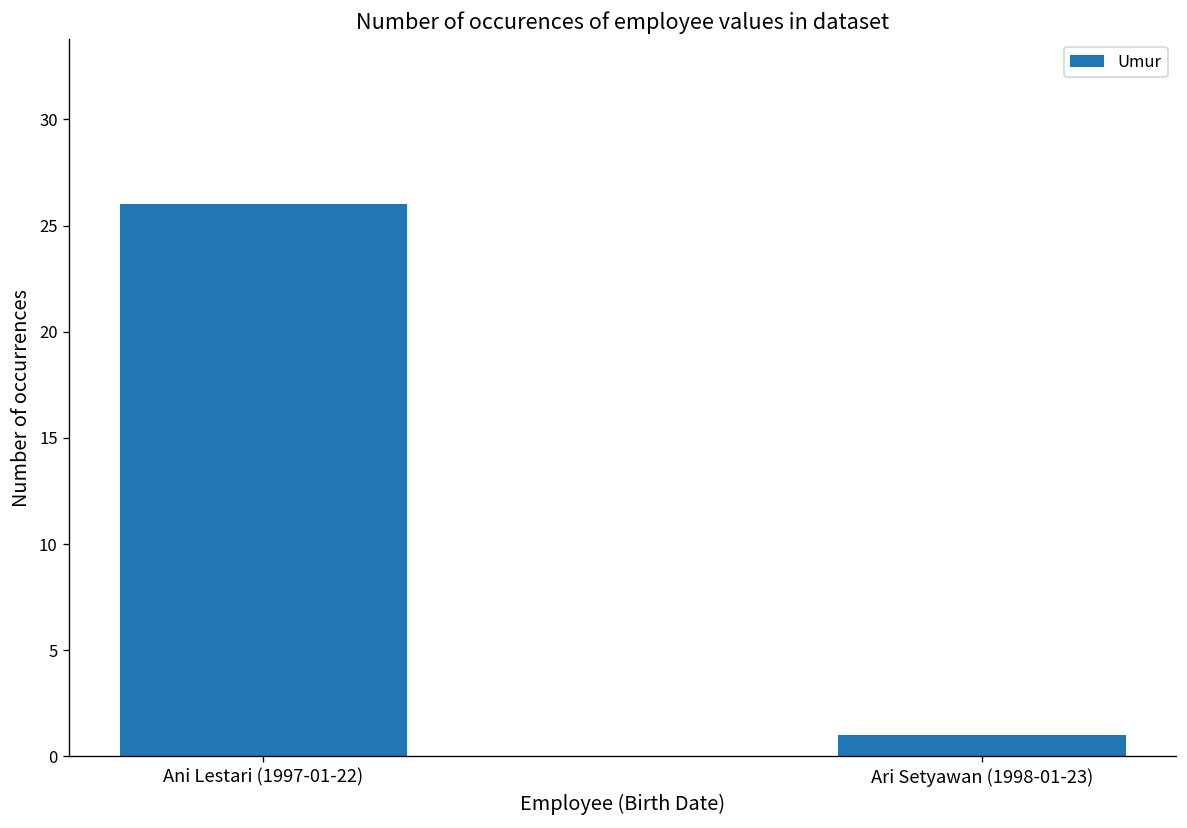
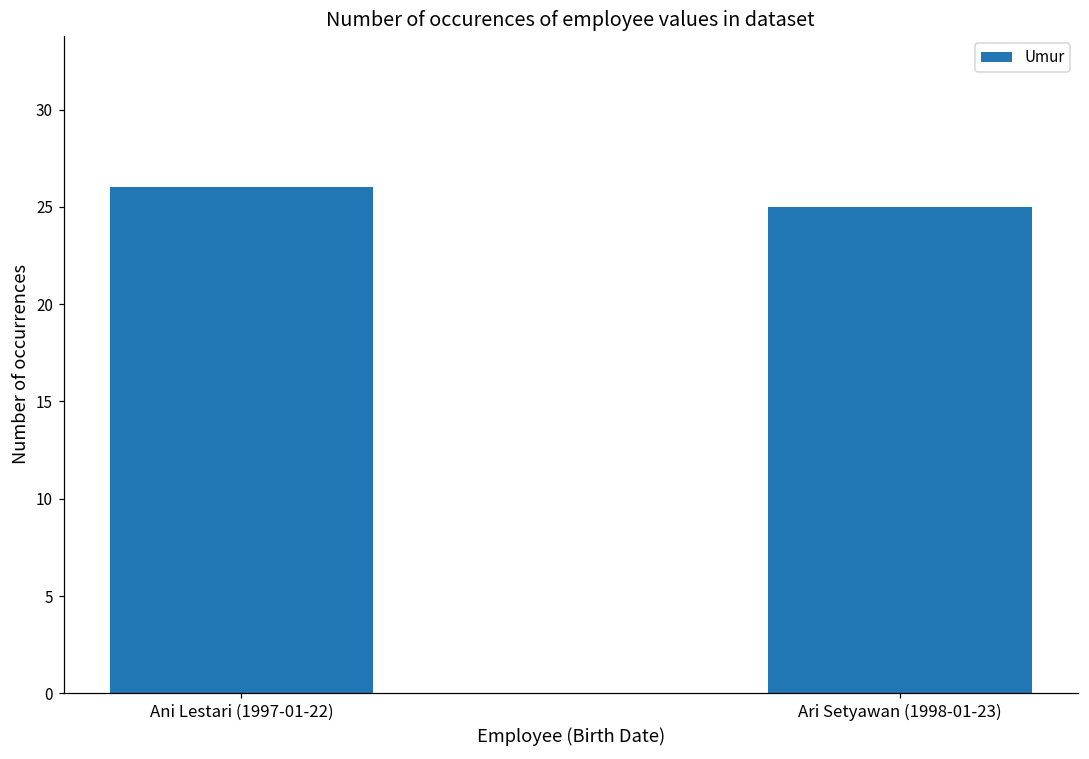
  {
    "Ani Lestari (1997-01-22)": 26,
-   "Ari Setyawan (1998-01-23)": 1
+   "Ari Setyawan (1998-01-23)": 25
  }
